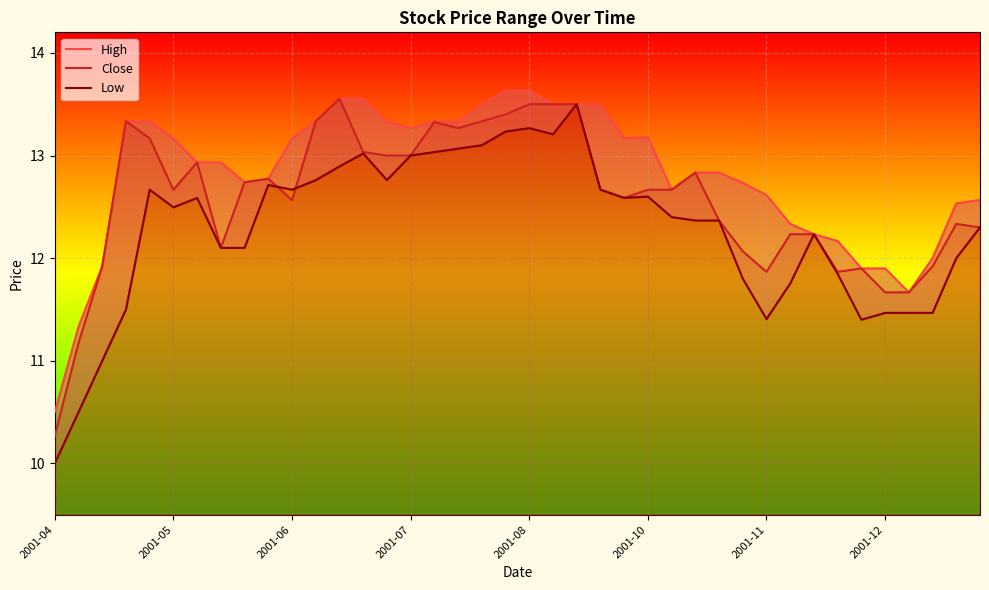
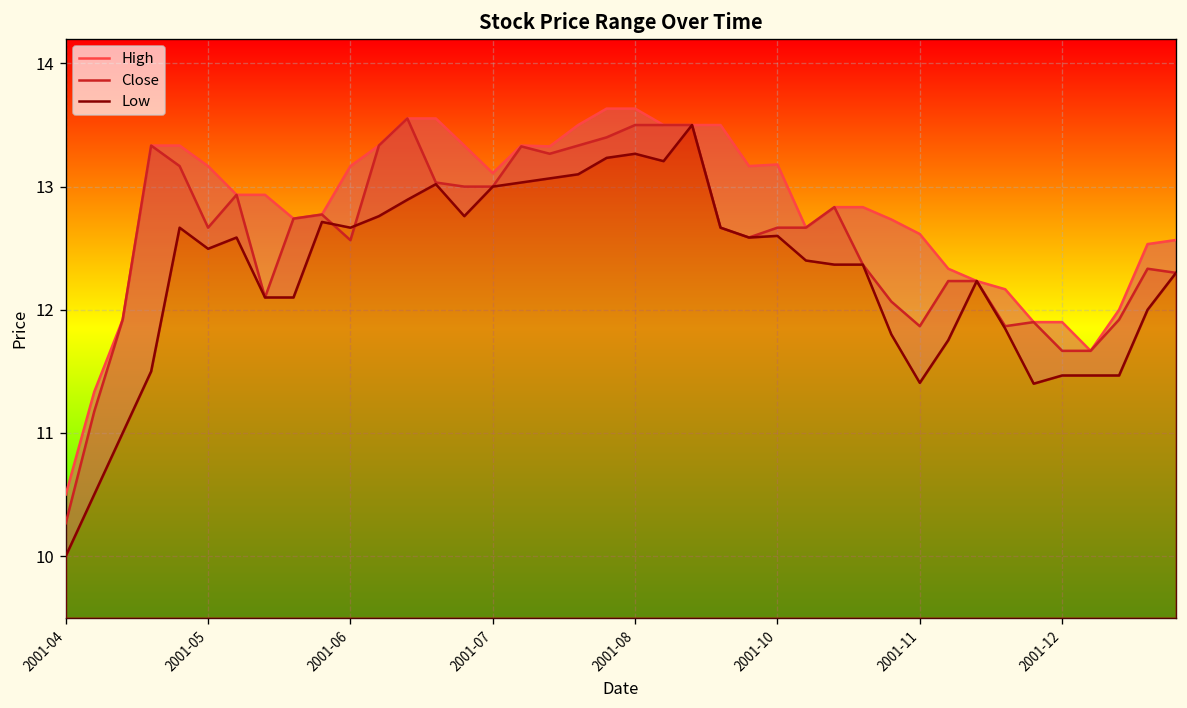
  {
    "High": {
      "2001-04": 10.50,
      "2001-05": 13.17,
      "2001-06": 13.17,
-     "2001-07": 13.27,
+     "2001-07": 13.11,
      "2001-08": 13.63,
      "2001-10": 13.18,
      "2001-11": 12.62,
      "2001-12": 11.90
    },
    "Close": {
      "2001-04": 10.27,
      "2001-05": 12.67,
      "2001-06": 12.56,
      "2001-08": 13.50,
      "2001-10": 12.67,
      "2001-11": 11.87,
      "2001-12": 11.67
    },
    "Low": {
      "2001-04": 10.00,
      "2001-05": 12.50,
      "2001-06": 12.67,
      "2001-08": 13.27,
      "2001-10": 12.60,
      "2001-11": 11.41,
      "2001-12": 11.47
    }
  }
